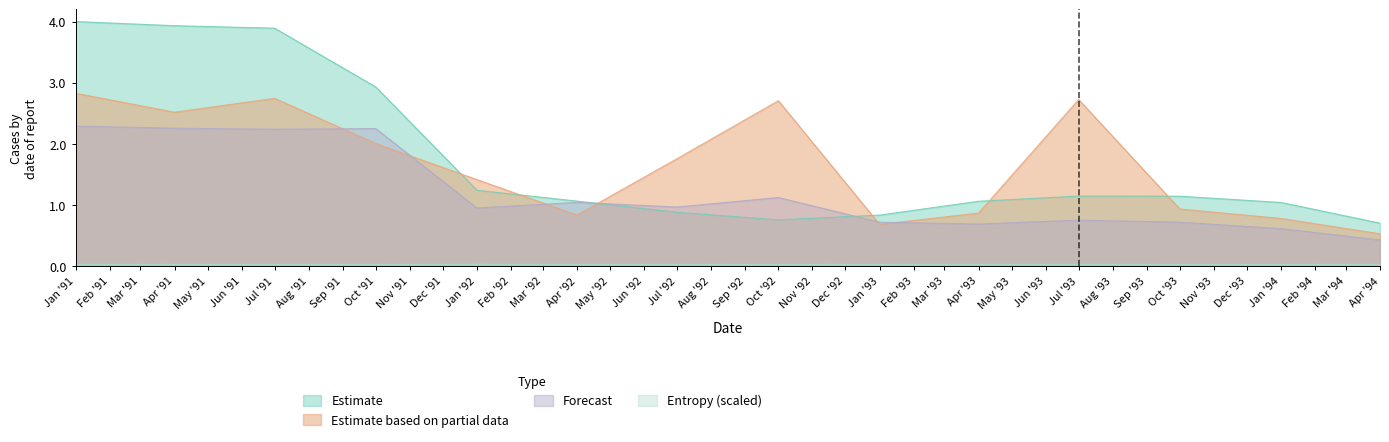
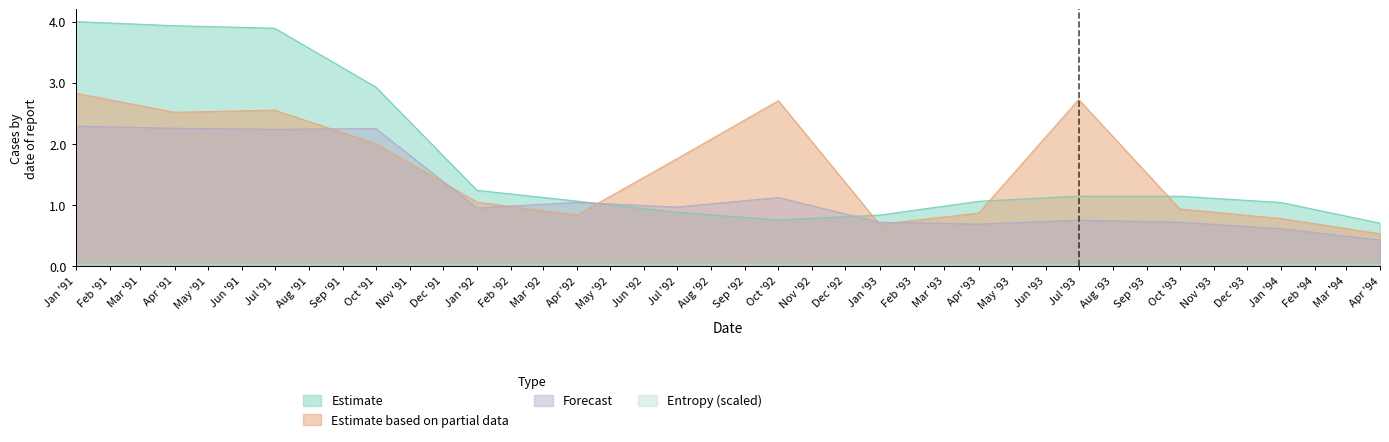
  {
    "Estimate based on partial data": {
      "Jan '91": 2.8,
      "Apr '91": 2.5,
-     "Jul '91": 2.7,
+     "Jul '91": 2.6,
      "Oct '91": 2.0,
-     "Jan '92": 1.4,
+     "Jan '92": 1.0,
      "Apr '92": 0.8,
      "Jul '92": 1.8,
      "Oct '92": 2.7,
      "Apr '93": 0.9,
      "Jul '93": 2.7,
      "Oct '93": 0.9,
      "Jan '94": 0.8,
      "Apr '94": 0.5
    }
  }
